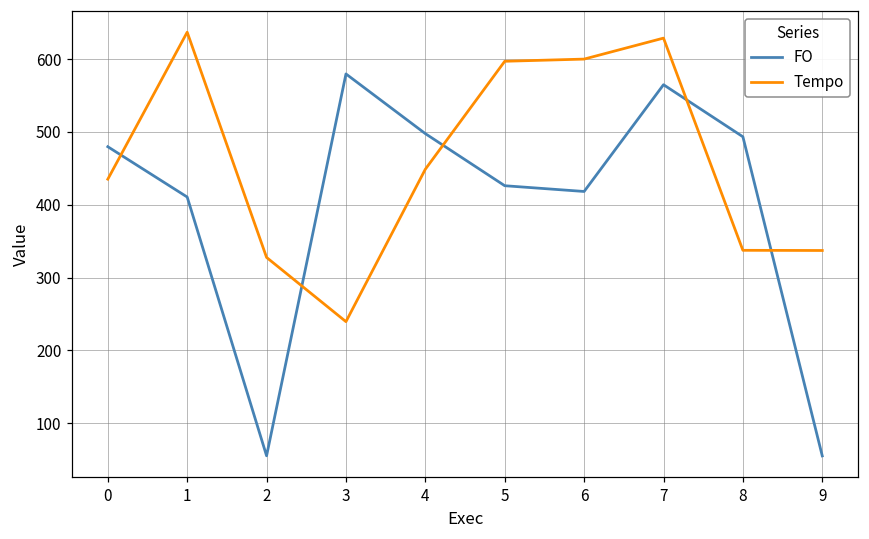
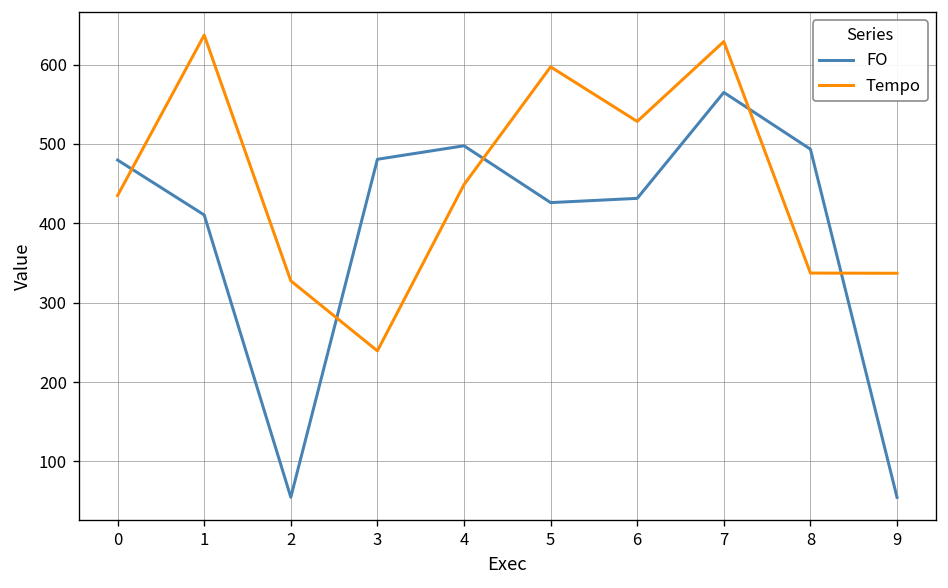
  {
    "FO": {
      "0": 480,
      "1": 410,
      "2": 50,
-     "3": 580,
+     "3": 480,
      "4": 500,
      "5": 430,
-     "6": 420,
+     "6": 430,
      "7": 570,
      "8": 490,
      "9": 50
    },
    "Tempo": {
      "0": 440,
      "1": 640,
      "2": 330,
      "3": 240,
      "4": 450,
      "5": 600,
-     "6": 600,
+     "6": 530,
      "7": 630,
      "8": 340,
      "9": 340
    }
  }
